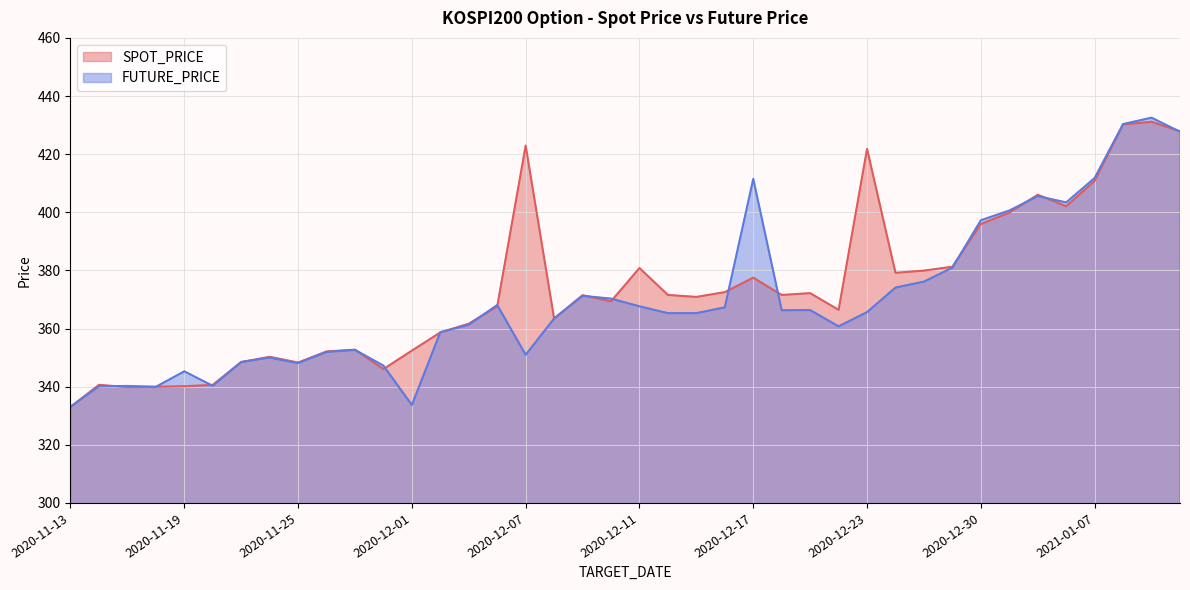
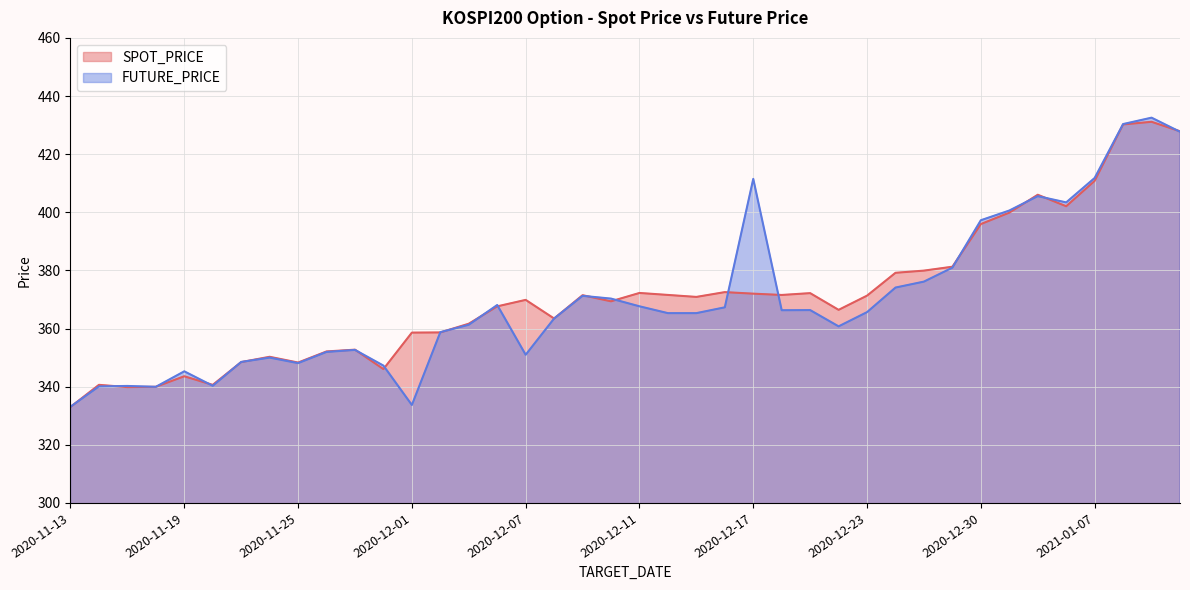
  {
    "SPOT_PRICE": {
-     "2020-11-19": 340,
-     "2020-12-01": 352,
-     "2020-12-07": 423,
-     "2020-12-11": 381,
-     "2020-12-17": 378,
-     "2020-12-23": 422,
+     "2020-11-19": 344,
+     "2020-12-01": 359,
+     "2020-12-07": 370,
+     "2020-12-11": 372,
+     "2020-12-17": 372,
+     "2020-12-23": 371,
      "2020-12-30": 396,
      "2021-01-07": 411
    },
    "FUTURE_PRICE": {
      "2020-11-19": 345,
      "2020-12-01": 334,
      "2020-12-07": 351,
      "2020-12-11": 368,
      "2020-12-17": 411,
      "2020-12-23": 366,
      "2020-12-30": 397,
      "2021-01-07": 412
    }
  }
